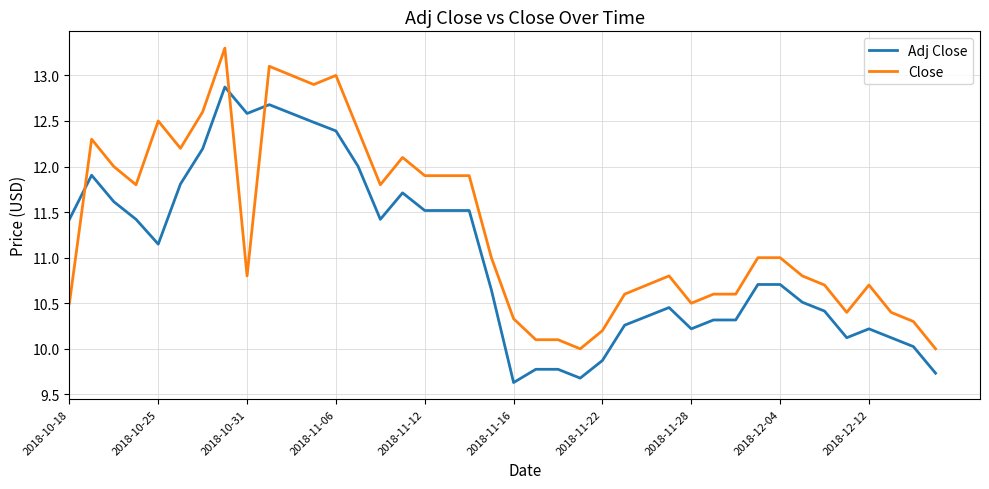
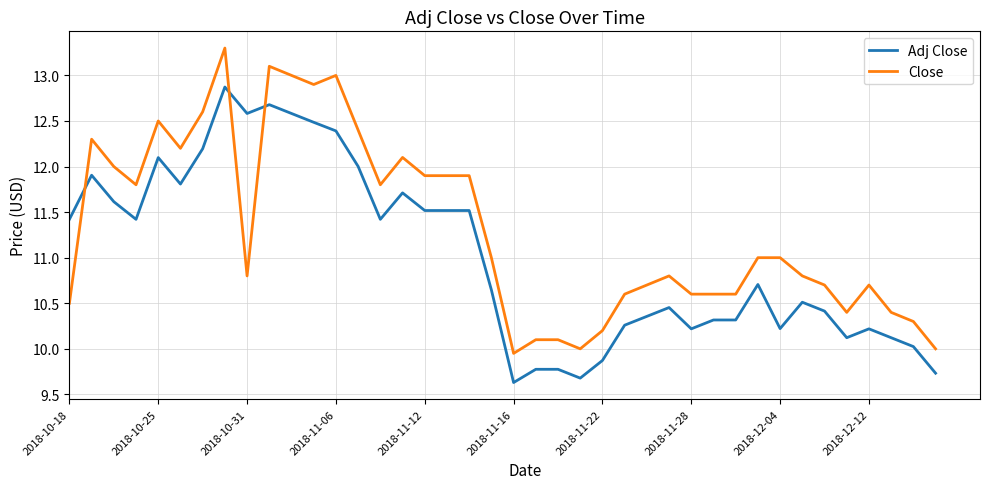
  {
    "Adj Close": {
      "2018-10-18": 11.4,
-     "2018-10-25": 11.1,
+     "2018-10-25": 12.1,
      "2018-10-31": 12.6,
      "2018-11-06": 12.4,
      "2018-11-12": 11.5,
      "2018-11-16": 9.6,
      "2018-11-22": 9.9,
      "2018-11-28": 10.2,
-     "2018-12-04": 10.7,
+     "2018-12-04": 10.2,
      "2018-12-12": 10.2
    },
    "Close": {
      "2018-10-18": 10.5,
      "2018-10-25": 12.5,
      "2018-10-31": 10.8,
      "2018-11-06": 13.0,
      "2018-11-12": 11.9,
-     "2018-11-16": 10.3,
+     "2018-11-16": 10.0,
      "2018-11-22": 10.2,
-     "2018-11-28": 10.5,
+     "2018-11-28": 10.6,
      "2018-12-04": 11.0,
      "2018-12-12": 10.7
    }
  }
